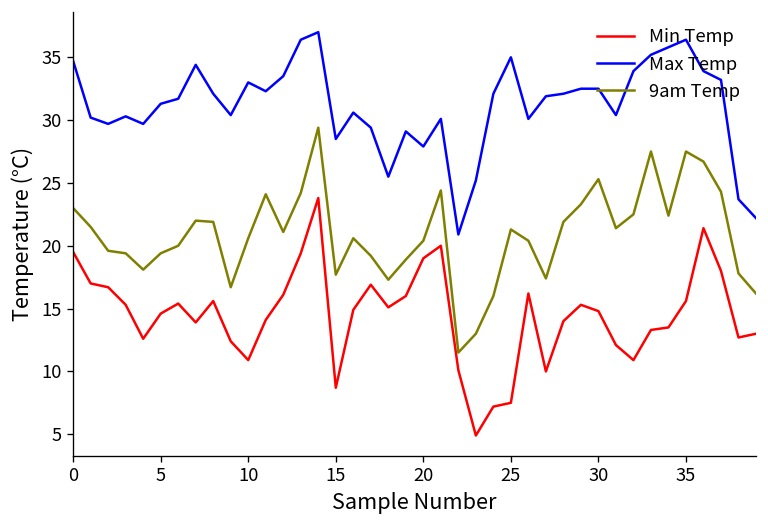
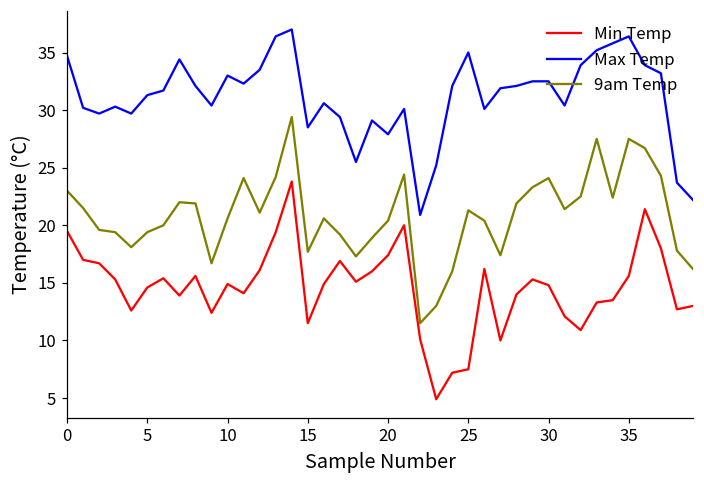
  {
    "Min Temp": {
      "0": 19.5,
      "5": 14.6,
-     "10": 10.9,
-     "15": 8.7,
-     "20": 19.0,
+     "10": 14.9,
+     "15": 11.5,
+     "20": 17.4,
      "25": 7.5,
      "30": 14.8,
      "35": 15.6
    },
    "Max Temp": {
      "0": 34.7,
      "5": 31.3,
      "10": 33.0,
      "15": 28.5,
      "20": 27.9,
      "25": 35.0,
      "30": 32.5,
      "35": 36.4
    },
    "9am Temp": {
      "0": 23.0,
      "5": 19.4,
      "10": 20.6,
      "15": 17.7,
      "20": 20.4,
      "25": 21.3,
-     "30": 25.3,
+     "30": 24.1,
      "35": 27.5
    }
  }
